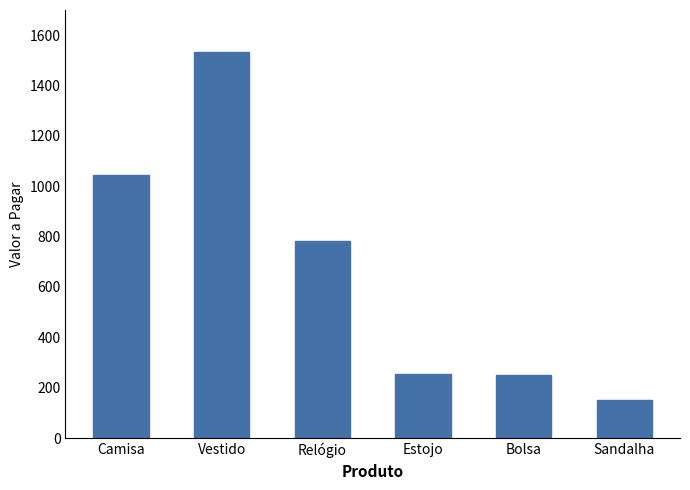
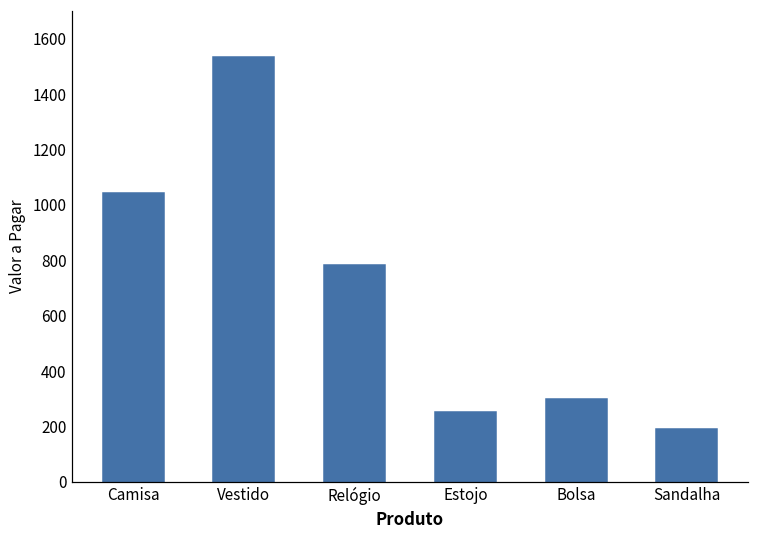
  {
    "Camisa": 1040,
    "Vestido": 1530,
    "Relógio": 780,
    "Estojo": 250,
-   "Bolsa": 250,
-   "Sandalha": 150
+   "Bolsa": 300,
+   "Sandalha": 190
  }
